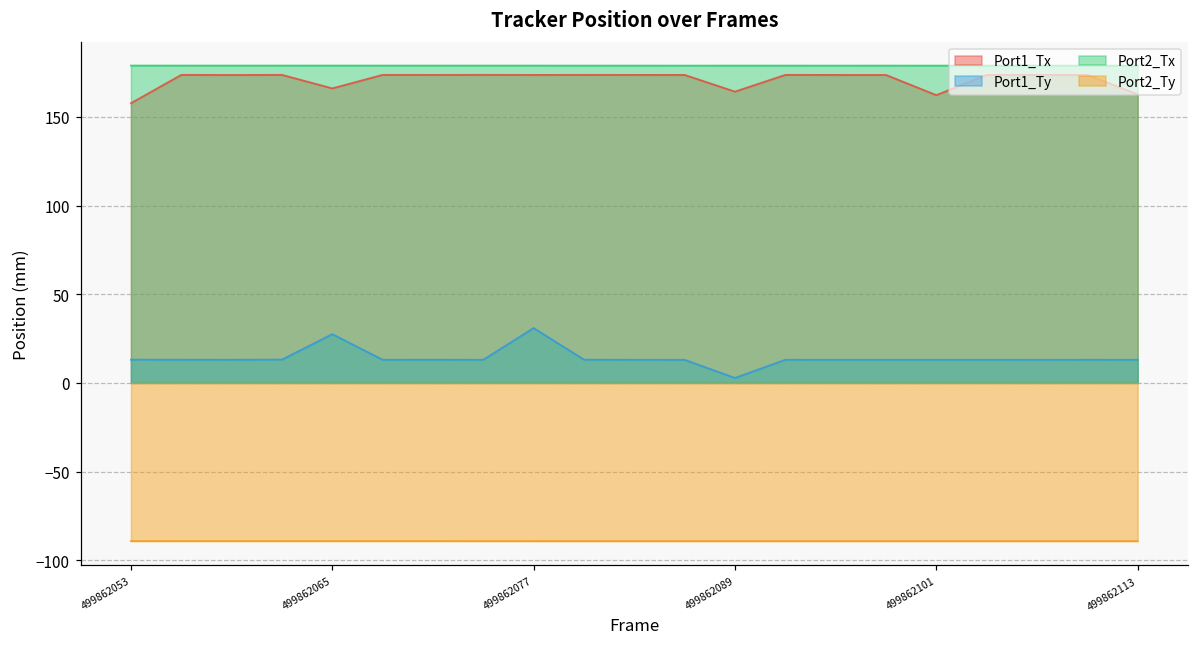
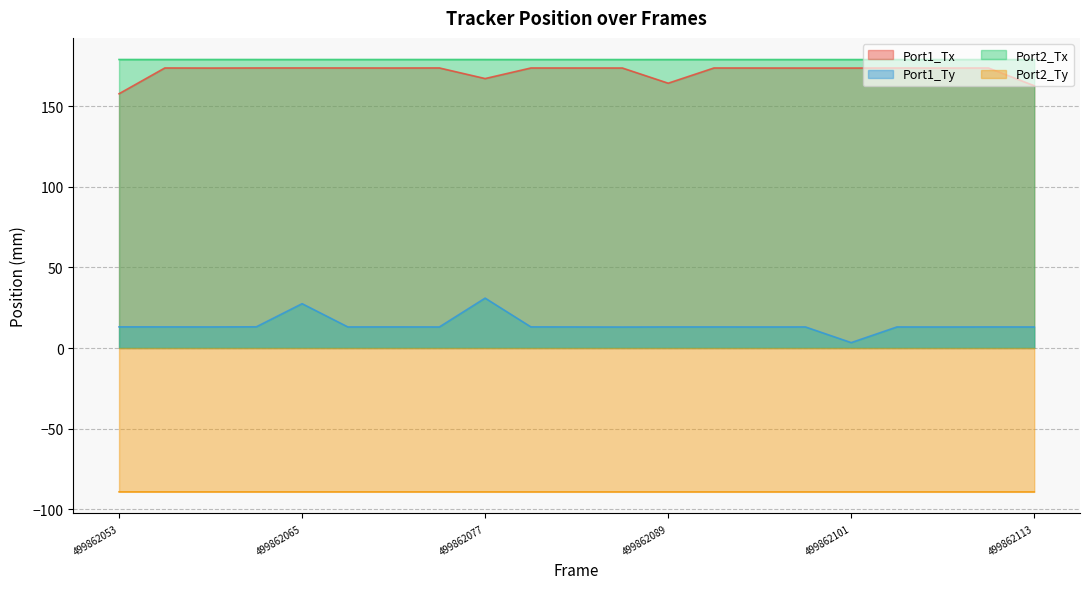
  {
    "Port1_Tx": {
      "499862053": 158,
-     "499862065": 166,
-     "499862077": 174,
+     "499862065": 174,
+     "499862077": 167,
      "499862089": 164,
-     "499862101": 162
+     "499862101": 174
    },
    "Port1_Ty": {
      "499862053": 13,
      "499862065": 28,
      "499862077": 31,
-     "499862089": 3,
-     "499862101": 13,
+     "499862089": 13,
+     "499862101": 3,
      "499862113": 13
    },
    "Port2_Tx": {
      "499862053": 179,
      "499862065": 179,
      "499862077": 179,
      "499862089": 179,
      "499862101": 179
    }
  }
